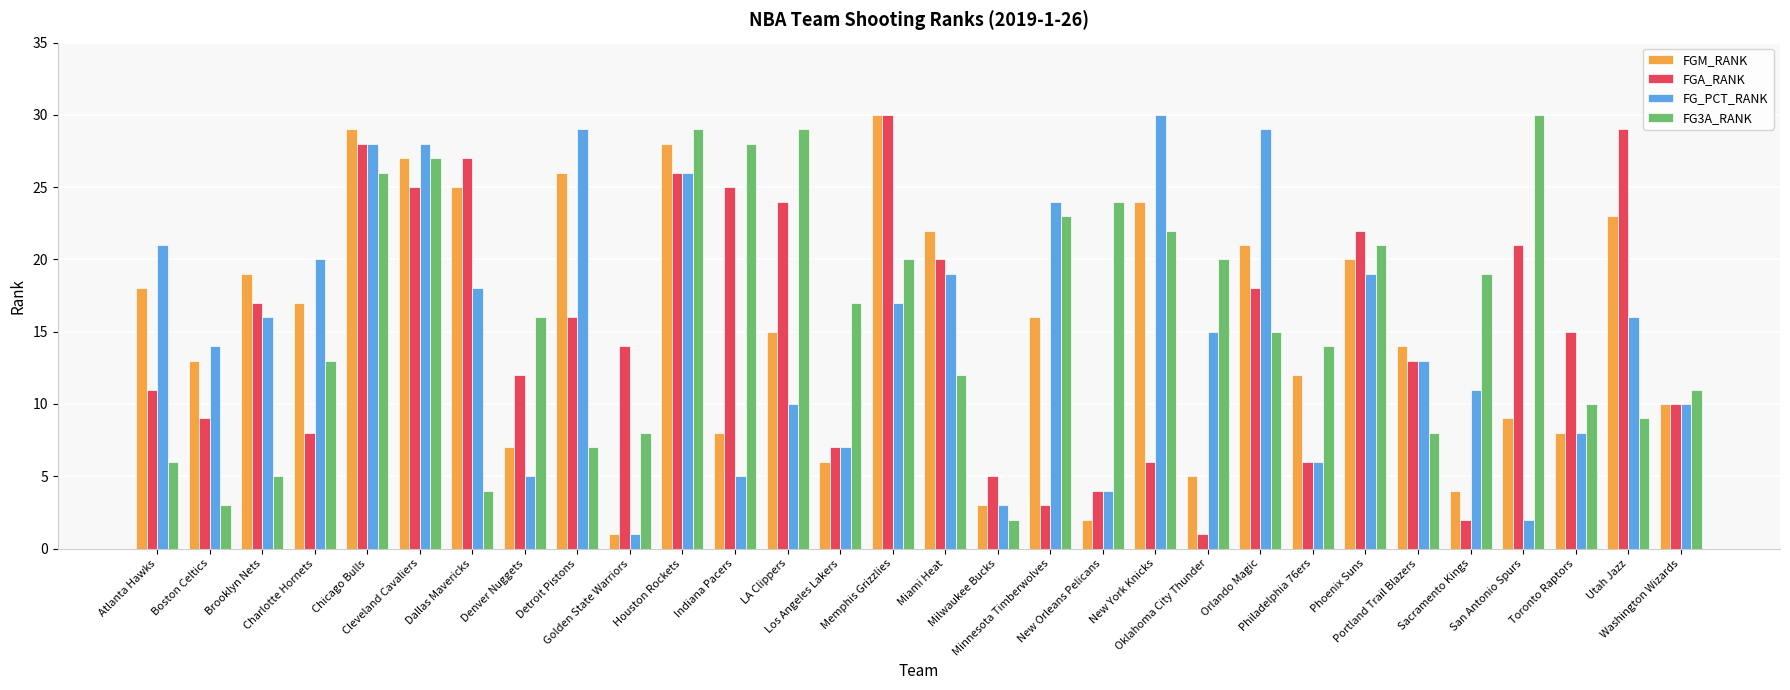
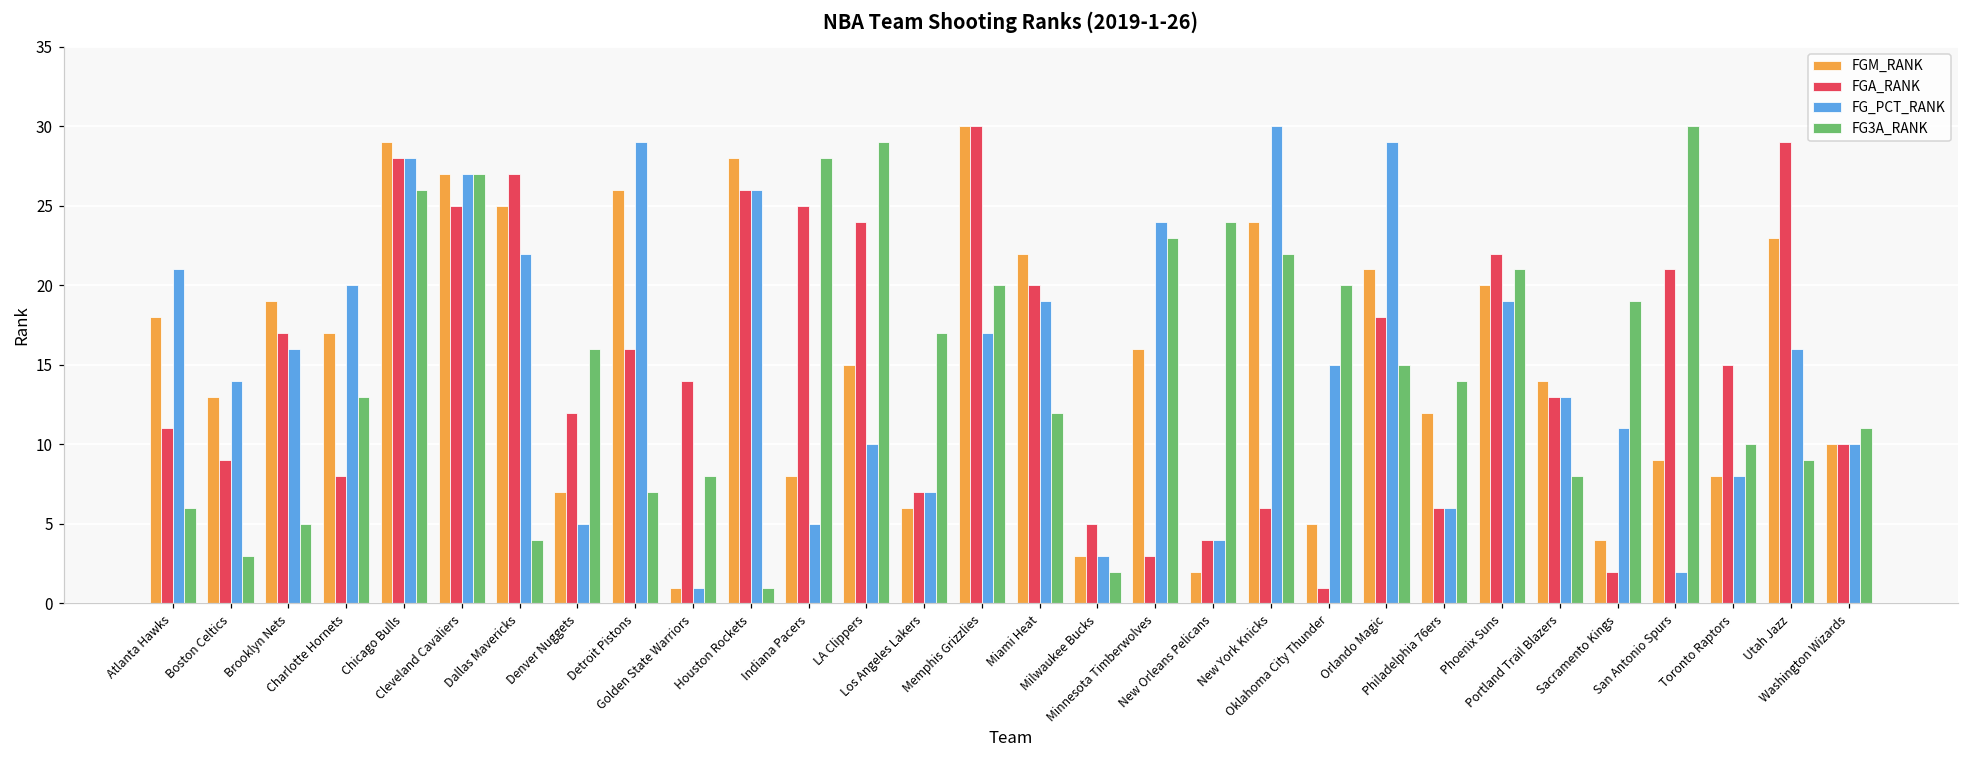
  {
    "FGM_RANK": {
      "Atlanta Hawks": 18,
      "Boston Celtics": 13,
      "Brooklyn Nets": 19,
      "Charlotte Hornets": 17,
      "Chicago Bulls": 29,
      "Cleveland Cavaliers": 27,
      "Dallas Mavericks": 25,
      "Denver Nuggets": 7,
      "Detroit Pistons": 26,
      "Golden State Warriors": 1,
      "Houston Rockets": 28,
      "Indiana Pacers": 8,
      "LA Clippers": 15,
      "Los Angeles Lakers": 6,
      "Memphis Grizzlies": 30,
      "Miami Heat": 22,
      "Milwaukee Bucks": 3,
      "Minnesota Timberwolves": 16,
      "New Orleans Pelicans": 2,
      "New York Knicks": 24,
      "Oklahoma City Thunder": 5,
      "Orlando Magic": 21,
      "Philadelphia 76ers": 12,
      "Phoenix Suns": 20,
      "Portland Trail Blazers": 14,
      "Sacramento Kings": 4,
      "San Antonio Spurs": 9,
      "Toronto Raptors": 8,
      "Utah Jazz": 23,
      "Washington Wizards": 10
    },
    "FGA_RANK": {
      "Atlanta Hawks": 11,
      "Boston Celtics": 9,
      "Brooklyn Nets": 17,
      "Charlotte Hornets": 8,
      "Chicago Bulls": 28,
      "Cleveland Cavaliers": 25,
      "Dallas Mavericks": 27,
      "Denver Nuggets": 12,
      "Detroit Pistons": 16,
      "Golden State Warriors": 14,
      "Houston Rockets": 26,
      "Indiana Pacers": 25,
      "LA Clippers": 24,
      "Los Angeles Lakers": 7,
      "Memphis Grizzlies": 30,
      "Miami Heat": 20,
      "Milwaukee Bucks": 5,
      "Minnesota Timberwolves": 3,
      "New Orleans Pelicans": 4,
      "New York Knicks": 6,
      "Oklahoma City Thunder": 1,
      "Orlando Magic": 18,
      "Philadelphia 76ers": 6,
      "Phoenix Suns": 22,
      "Portland Trail Blazers": 13,
      "Sacramento Kings": 2,
      "San Antonio Spurs": 21,
      "Toronto Raptors": 15,
      "Utah Jazz": 29,
      "Washington Wizards": 10
    },
    "FG_PCT_RANK": {
      "Atlanta Hawks": 21,
      "Boston Celtics": 14,
      "Brooklyn Nets": 16,
      "Charlotte Hornets": 20,
      "Chicago Bulls": 28,
-     "Cleveland Cavaliers": 28,
-     "Dallas Mavericks": 18,
+     "Cleveland Cavaliers": 27,
+     "Dallas Mavericks": 22,
      "Denver Nuggets": 5,
      "Detroit Pistons": 29,
      "Golden State Warriors": 1,
      "Houston Rockets": 26,
      "Indiana Pacers": 5,
      "LA Clippers": 10,
      "Los Angeles Lakers": 7,
      "Memphis Grizzlies": 17,
      "Miami Heat": 19,
      "Milwaukee Bucks": 3,
      "Minnesota Timberwolves": 24,
      "New Orleans Pelicans": 4,
      "New York Knicks": 30,
      "Oklahoma City Thunder": 15,
      "Orlando Magic": 29,
      "Philadelphia 76ers": 6,
      "Phoenix Suns": 19,
      "Portland Trail Blazers": 13,
      "Sacramento Kings": 11,
      "San Antonio Spurs": 2,
      "Toronto Raptors": 8,
      "Utah Jazz": 16,
      "Washington Wizards": 10
    },
    "FG3A_RANK": {
      "Atlanta Hawks": 6,
      "Boston Celtics": 3,
      "Brooklyn Nets": 5,
      "Charlotte Hornets": 13,
      "Chicago Bulls": 26,
      "Cleveland Cavaliers": 27,
      "Dallas Mavericks": 4,
      "Denver Nuggets": 16,
      "Detroit Pistons": 7,
      "Golden State Warriors": 8,
-     "Houston Rockets": 29,
+     "Houston Rockets": 1,
      "Indiana Pacers": 28,
      "LA Clippers": 29,
      "Los Angeles Lakers": 17,
      "Memphis Grizzlies": 20,
      "Miami Heat": 12,
      "Milwaukee Bucks": 2,
      "Minnesota Timberwolves": 23,
      "New Orleans Pelicans": 24,
      "New York Knicks": 22,
      "Oklahoma City Thunder": 20,
      "Orlando Magic": 15,
      "Philadelphia 76ers": 14,
      "Phoenix Suns": 21,
      "Portland Trail Blazers": 8,
      "Sacramento Kings": 19,
      "San Antonio Spurs": 30,
      "Toronto Raptors": 10,
      "Utah Jazz": 9,
      "Washington Wizards": 11
    }
  }
